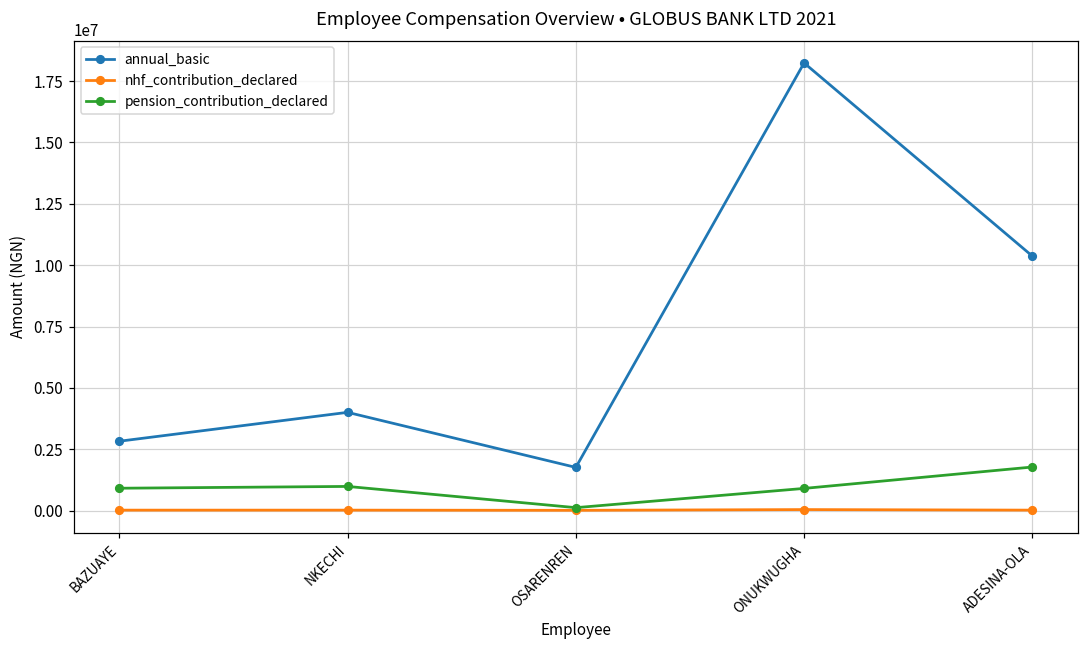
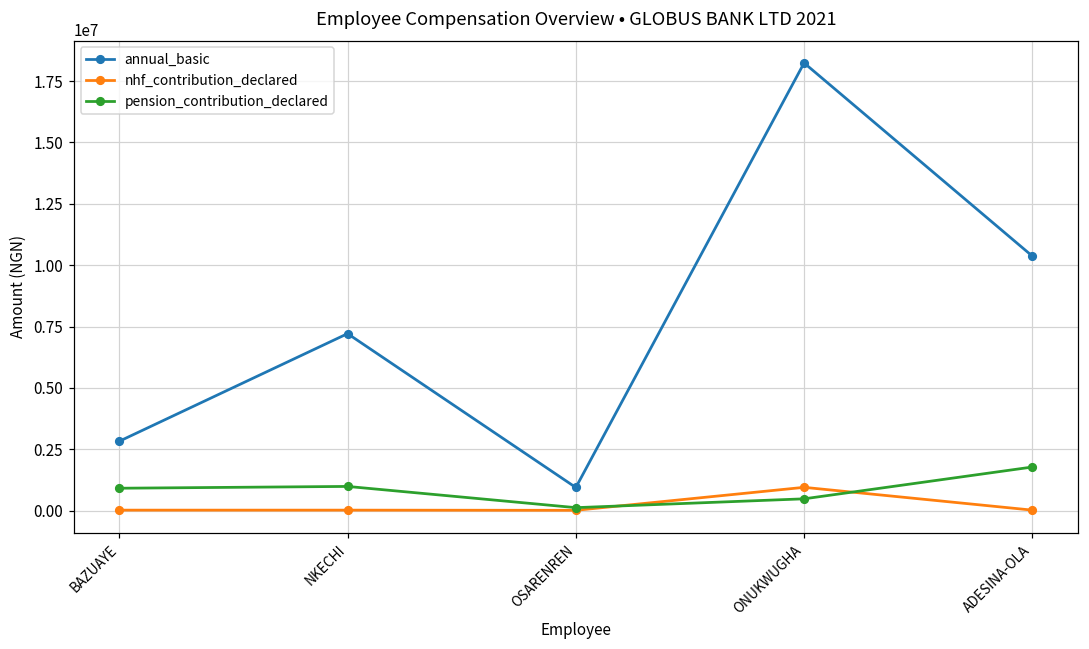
  {
    "annual_basic": {
      "BAZUAYE": 2800000,
-     "NKECHI": 4000000,
-     "OSARENREN": 1800000,
+     "NKECHI": 7200000,
+     "OSARENREN": 900000,
      "ONUKWUGHA": 18200000,
      "ADESINA-OLA": 10400000
    },
    "nhf_contribution_declared": {
      "BAZUAYE": 0,
      "NKECHI": 0,
-     "ONUKWUGHA": 0,
+     "ONUKWUGHA": 900000,
      "ADESINA-OLA": 0
    },
    "pension_contribution_declared": {
      "BAZUAYE": 900000,
      "NKECHI": 1000000,
-     "ONUKWUGHA": 900000,
+     "ONUKWUGHA": 500000,
      "ADESINA-OLA": 1800000
    }
  }
